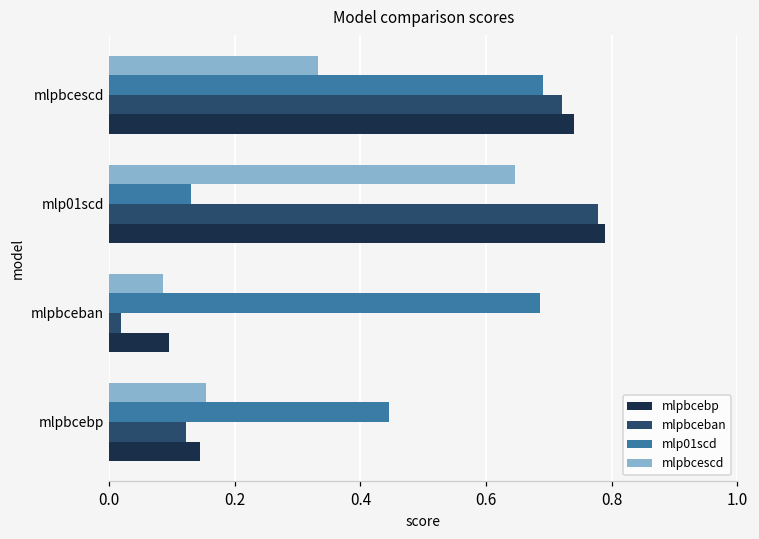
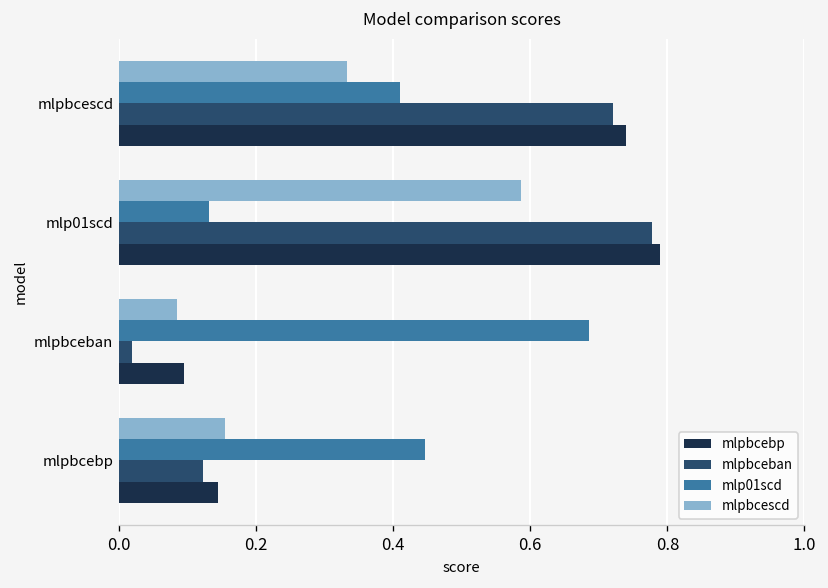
  {
    "mlp01scd": {
-     "mlpbcescd": 0.69,
+     "mlpbcescd": 0.41,
      "mlp01scd": 0.13,
      "mlpbceban": 0.69,
      "mlpbcebp": 0.45
    },
    "mlpbcescd": {
      "mlpbcescd": 0.33,
-     "mlp01scd": 0.65,
+     "mlp01scd": 0.59,
      "mlpbceban": 0.09,
      "mlpbcebp": 0.15
    }
  }
